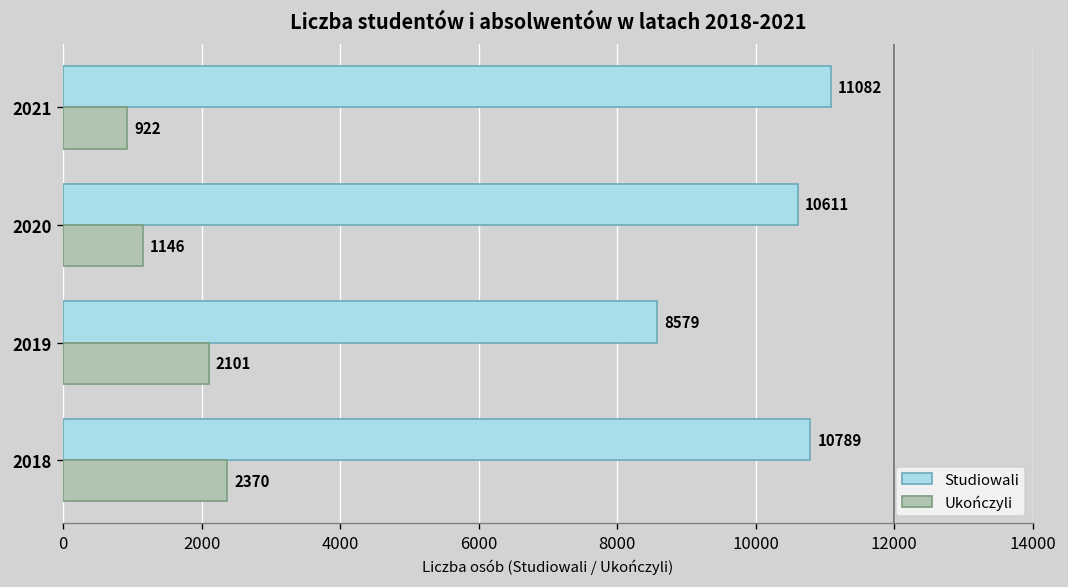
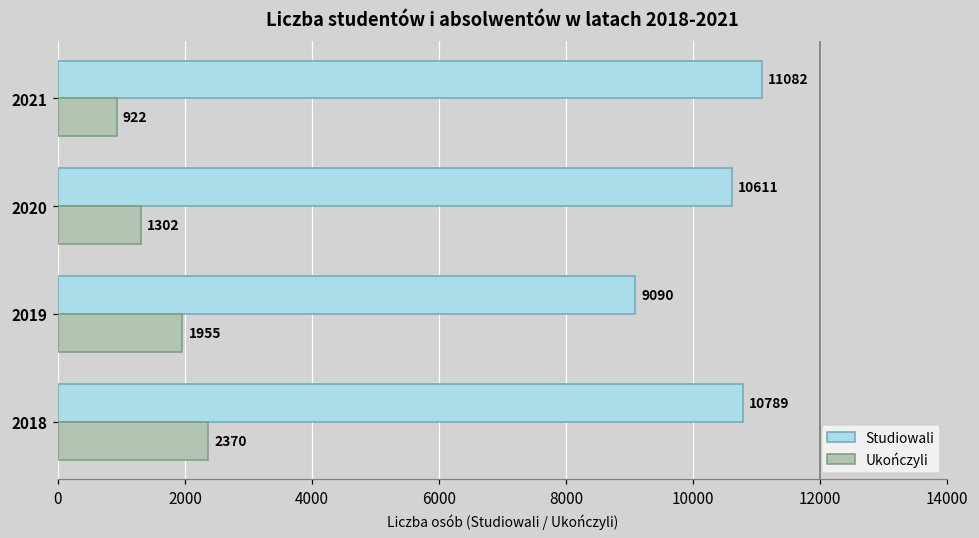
  {
    "Studiowali": {
      "2021": 11082,
      "2020": 10611,
-     "2019": 8579,
+     "2019": 9090,
      "2018": 10789
    },
    "Ukończyli": {
      "2021": 922,
-     "2020": 1146,
-     "2019": 2101,
+     "2020": 1302,
+     "2019": 1955,
      "2018": 2370
    }
  }
